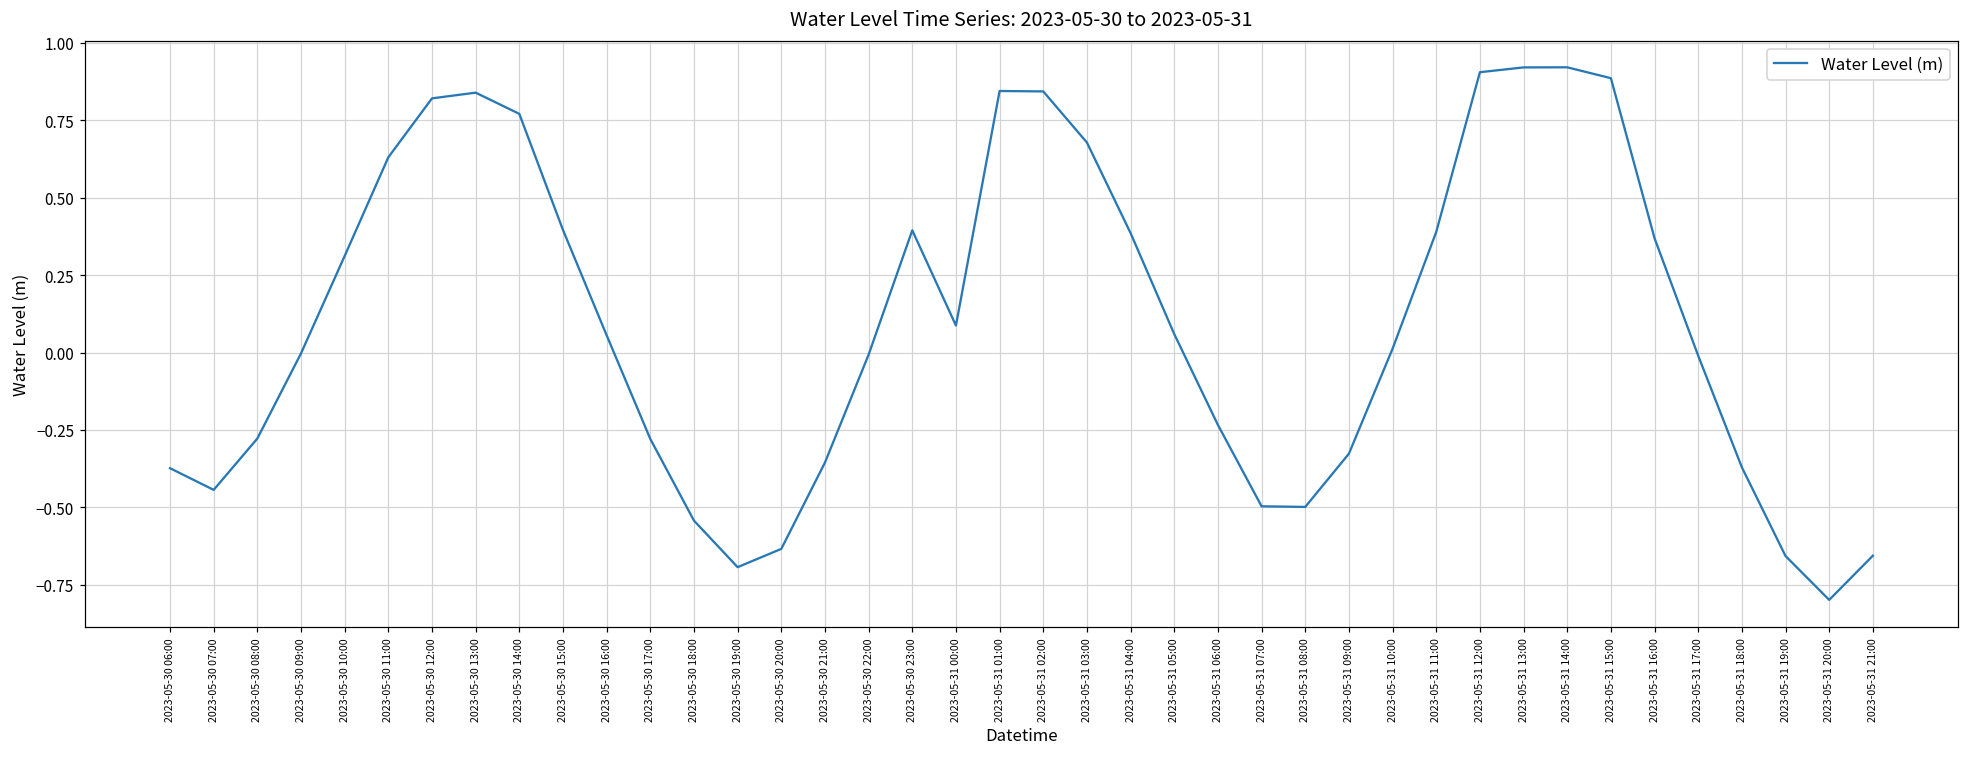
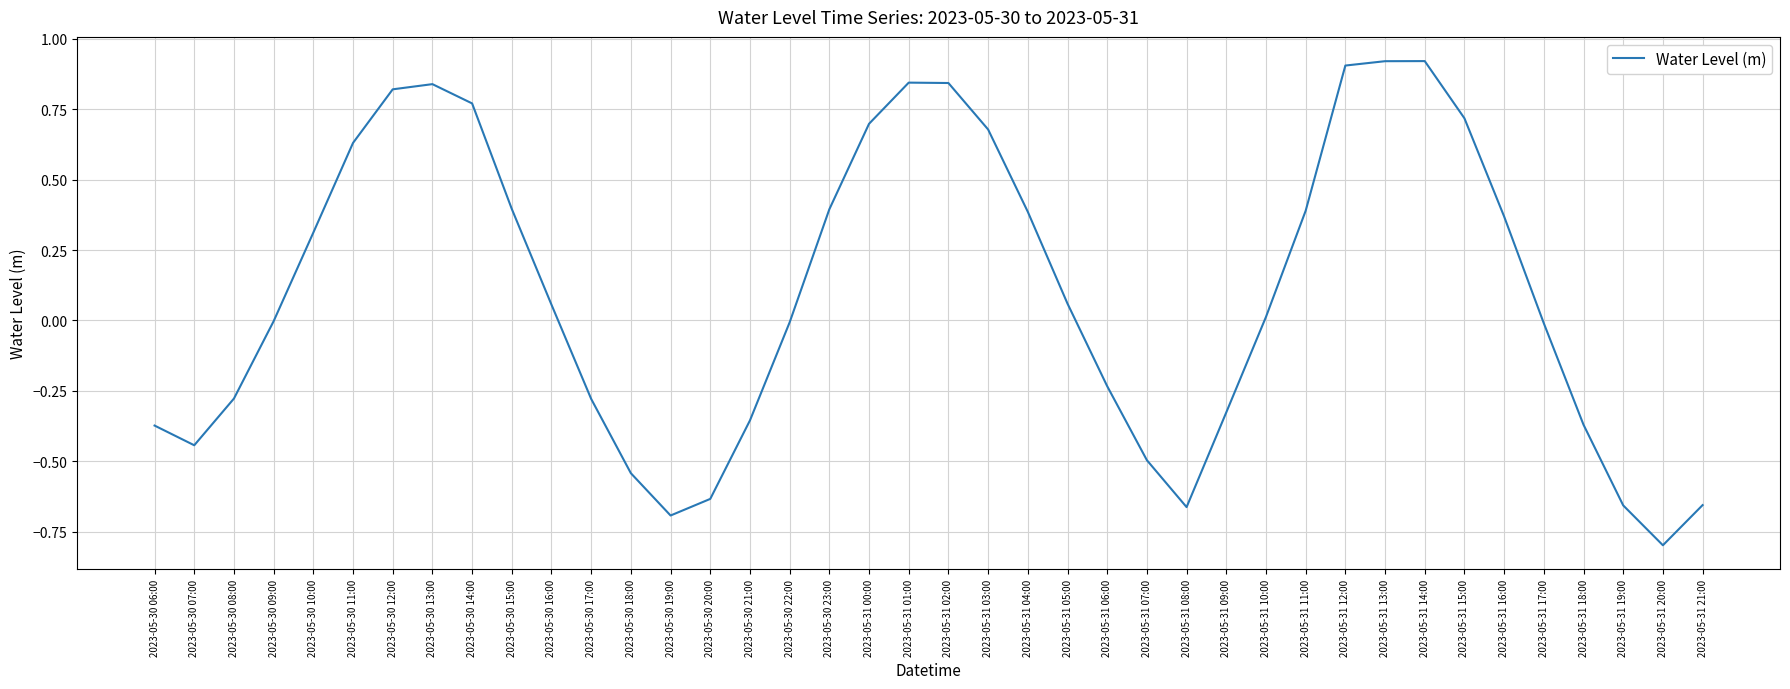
  {
    "2023-05-30 06:00": -0.37,
    "2023-05-30 07:00": -0.44,
    "2023-05-30 08:00": -0.28,
    "2023-05-30 09:00": 0.00,
    "2023-05-30 10:00": 0.31,
    "2023-05-30 11:00": 0.63,
    "2023-05-30 12:00": 0.82,
    "2023-05-30 13:00": 0.84,
    "2023-05-30 14:00": 0.77,
    "2023-05-30 15:00": 0.40,
    "2023-05-30 16:00": 0.06,
    "2023-05-30 17:00": -0.28,
    "2023-05-30 18:00": -0.54,
    "2023-05-30 19:00": -0.69,
    "2023-05-30 20:00": -0.63,
    "2023-05-30 21:00": -0.36,
    "2023-05-30 22:00": -0.01,
    "2023-05-30 23:00": 0.39,
-   "2023-05-31 00:00": 0.09,
+   "2023-05-31 00:00": 0.70,
    "2023-05-31 01:00": 0.84,
    "2023-05-31 02:00": 0.84,
    "2023-05-31 03:00": 0.68,
    "2023-05-31 04:00": 0.39,
    "2023-05-31 05:00": 0.06,
    "2023-05-31 06:00": -0.23,
    "2023-05-31 07:00": -0.50,
-   "2023-05-31 08:00": -0.50,
+   "2023-05-31 08:00": -0.66,
    "2023-05-31 09:00": -0.33,
    "2023-05-31 10:00": 0.01,
    "2023-05-31 11:00": 0.39,
    "2023-05-31 12:00": 0.91,
    "2023-05-31 13:00": 0.92,
    "2023-05-31 14:00": 0.92,
-   "2023-05-31 15:00": 0.89,
+   "2023-05-31 15:00": 0.72,
    "2023-05-31 16:00": 0.37,
    "2023-05-31 17:00": -0.01,
    "2023-05-31 18:00": -0.37,
    "2023-05-31 19:00": -0.66,
    "2023-05-31 20:00": -0.80,
    "2023-05-31 21:00": -0.66
  }
